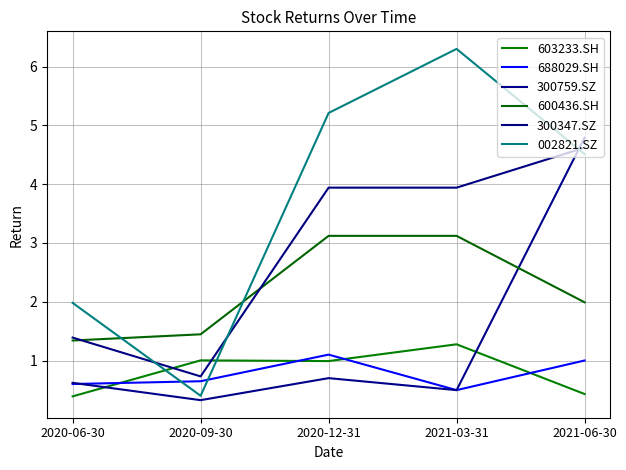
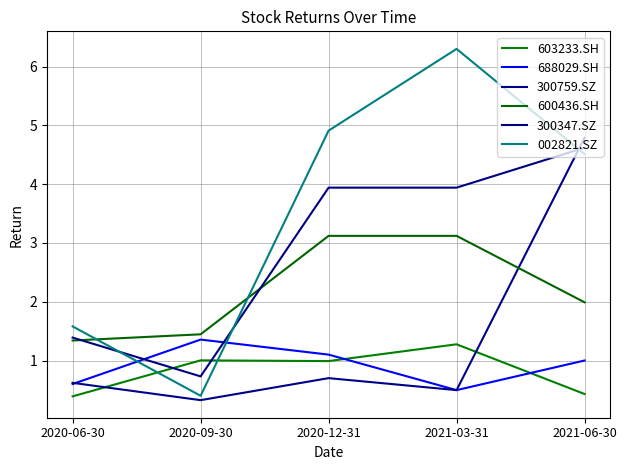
  {
    "688029.SH": {
-     "2020-09-30": 0.6,
+     "2020-09-30": 1.4,
      "2020-12-31": 1.1,
      "2021-06-30": 1.0
    },
    "002821.SZ": {
-     "2020-06-30": 2.0,
+     "2020-06-30": 1.6,
      "2020-09-30": 0.4,
-     "2020-12-31": 5.2,
+     "2020-12-31": 4.9,
      "2021-03-31": 6.3
    }
  }
